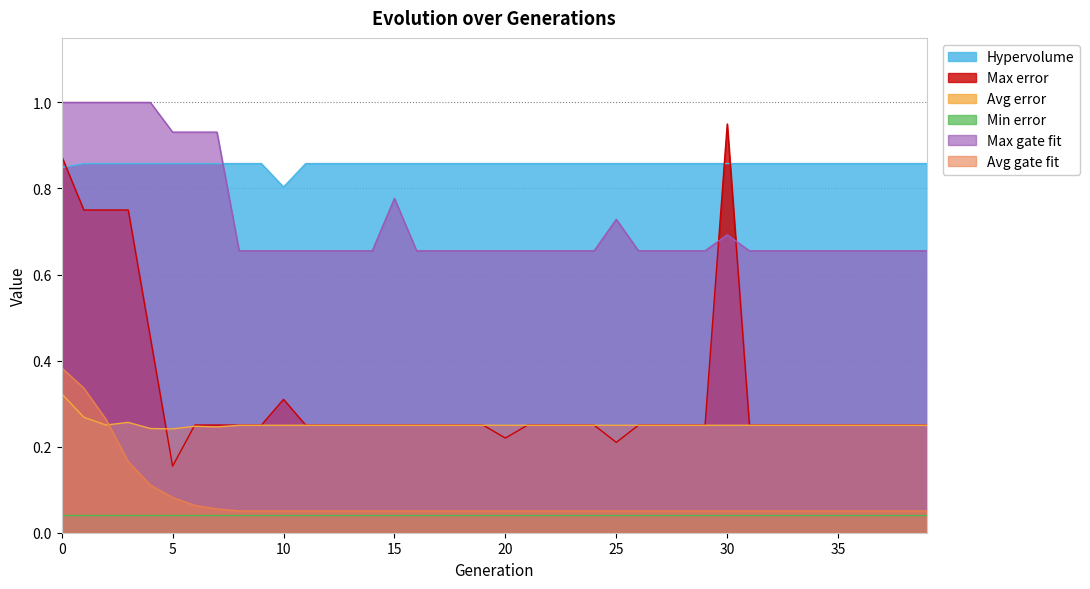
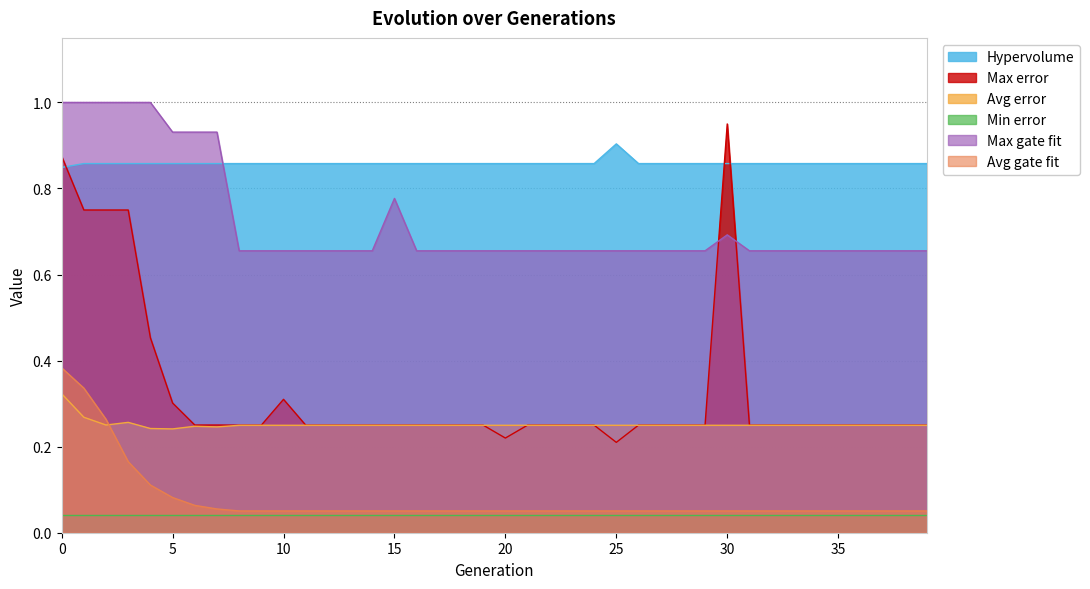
  {
    "Hypervolume": {
      "0": 0.85,
      "5": 0.86,
-     "10": 0.80,
+     "10": 0.86,
      "15": 0.86,
      "20": 0.86,
-     "25": 0.86,
+     "25": 0.90,
      "30": 0.86,
      "35": 0.86
    },
    "Max error": {
      "0": 0.88,
-     "5": 0.15,
+     "5": 0.30,
      "10": 0.31,
      "20": 0.22,
      "25": 0.21,
      "30": 0.95
    },
    "Min error": {
      "0": 0.04,
      "5": 0.04,
      "10": 0.04,
      "15": 0.04,
      "20": 0.04,
      "25": 0.04,
      "30": 0.04,
      "35": 0.04
    },
    "Max gate fit": {
      "0": 1.00,
      "5": 0.93,
      "10": 0.66,
      "15": 0.78,
      "20": 0.66,
-     "25": 0.73,
+     "25": 0.66,
      "30": 0.69,
      "35": 0.66
    }
  }
